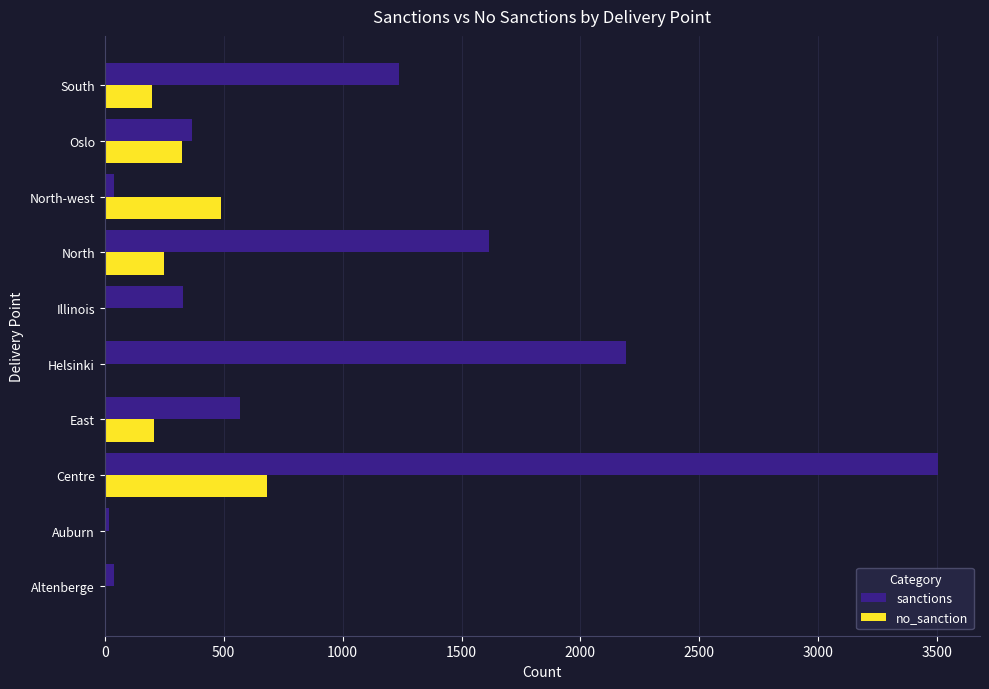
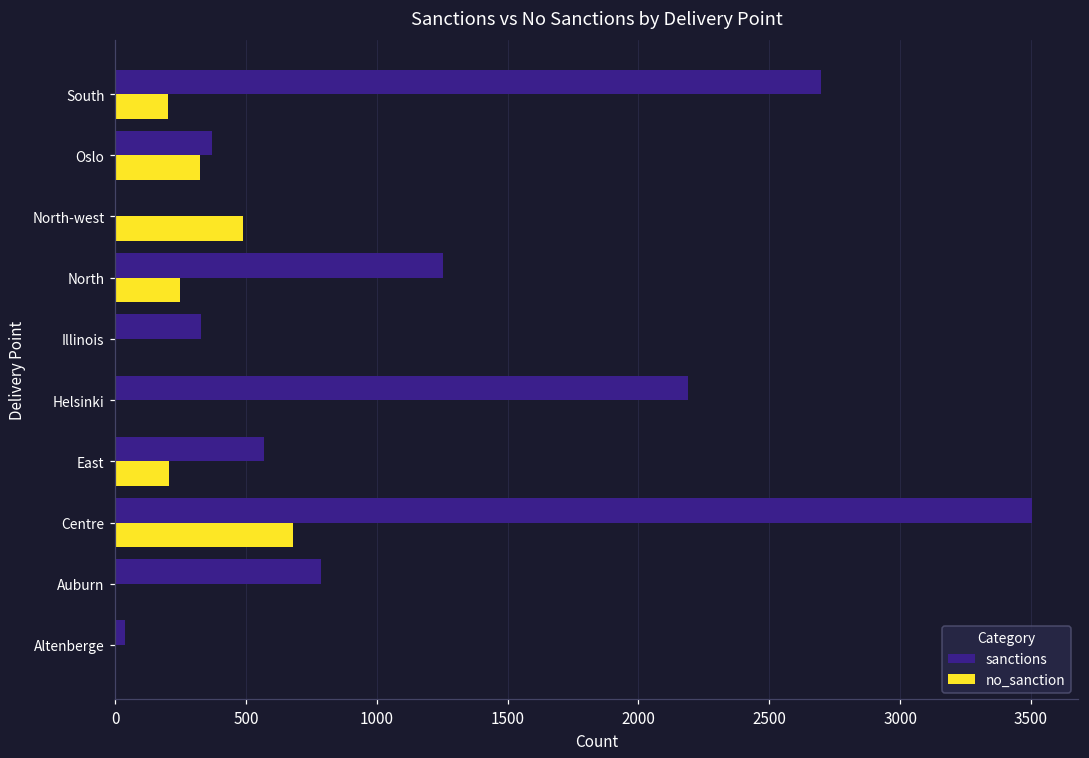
  {
    "sanctions": {
-     "South": 1240,
+     "South": 2700,
      "Oslo": 370,
-     "North-west": 40,
-     "North": 1620,
+     "North-west": 0,
+     "North": 1250,
      "Illinois": 330,
      "Helsinki": 2190,
      "East": 570,
      "Centre": 3510,
-     "Auburn": 20,
+     "Auburn": 790,
      "Altenberge": 40
    },
    "no_sanction": {
      "South": 200,
      "Oslo": 320,
      "North-west": 490,
      "North": 250,
      "Illinois": 0,
      "Helsinki": 0,
      "East": 210,
      "Centre": 680,
      "Auburn": 0,
      "Altenberge": 0
    }
  }
